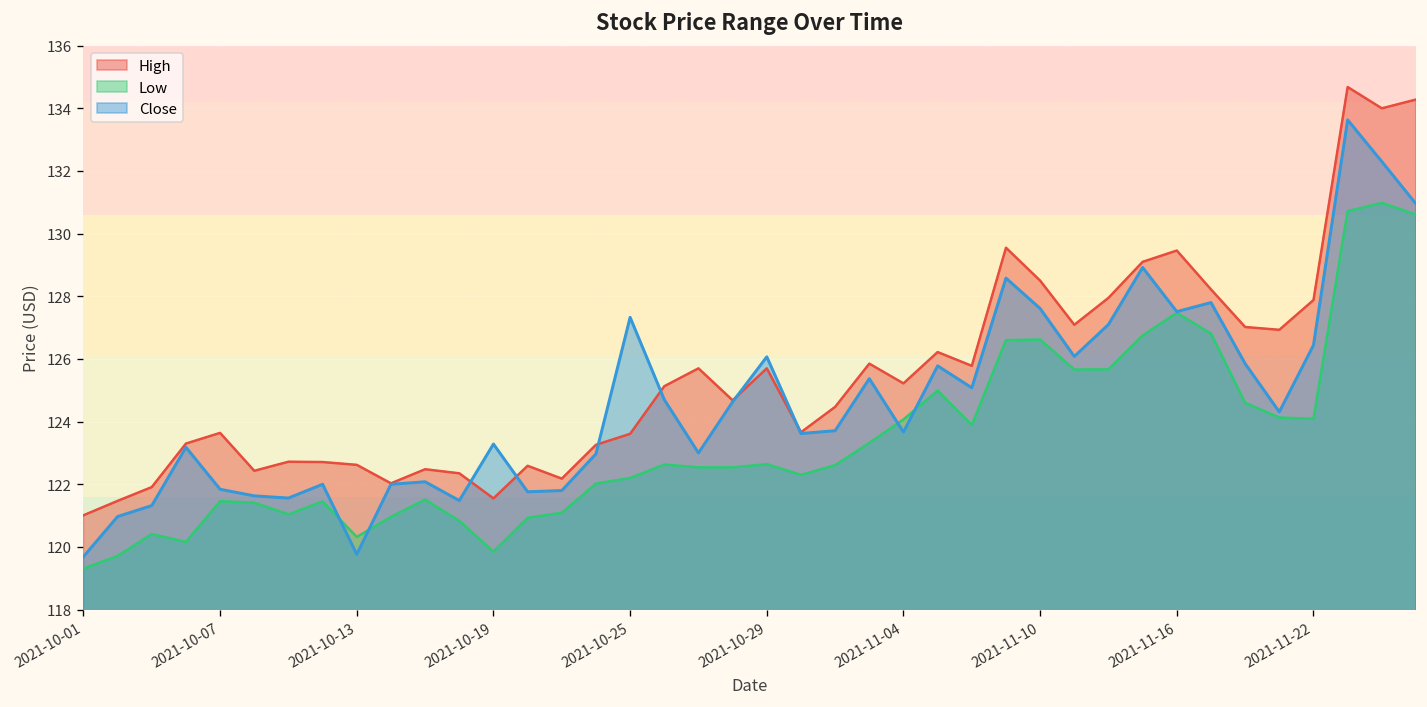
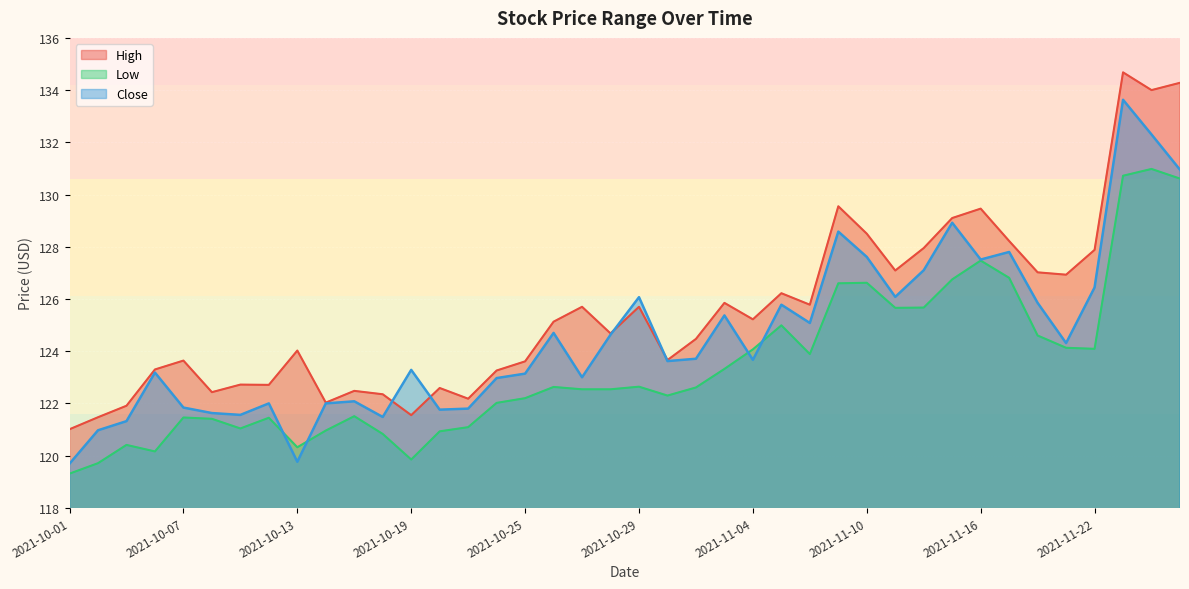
  {
    "High": {
      "2021-10-01": 121.0,
      "2021-10-07": 123.6,
-     "2021-10-13": 122.6,
+     "2021-10-13": 124.0,
      "2021-10-19": 121.6,
      "2021-10-25": 123.6,
      "2021-10-29": 125.7,
      "2021-11-04": 125.2,
      "2021-11-10": 128.5,
      "2021-11-16": 129.5,
      "2021-11-22": 127.9
    },
    "Low": {
      "2021-10-01": 119.3,
      "2021-10-07": 121.5,
      "2021-10-13": 120.3,
      "2021-10-19": 119.8,
      "2021-10-25": 122.2,
      "2021-10-29": 122.6,
      "2021-11-04": 124.1,
      "2021-11-10": 126.6,
      "2021-11-22": 124.1
    },
    "Close": {
      "2021-10-01": 119.7,
      "2021-10-07": 121.8,
      "2021-10-13": 119.8,
      "2021-10-19": 123.3,
-     "2021-10-25": 127.3,
+     "2021-10-25": 123.1,
      "2021-10-29": 126.1,
      "2021-11-04": 123.7,
      "2021-11-10": 127.6,
      "2021-11-22": 126.4
    }
  }
